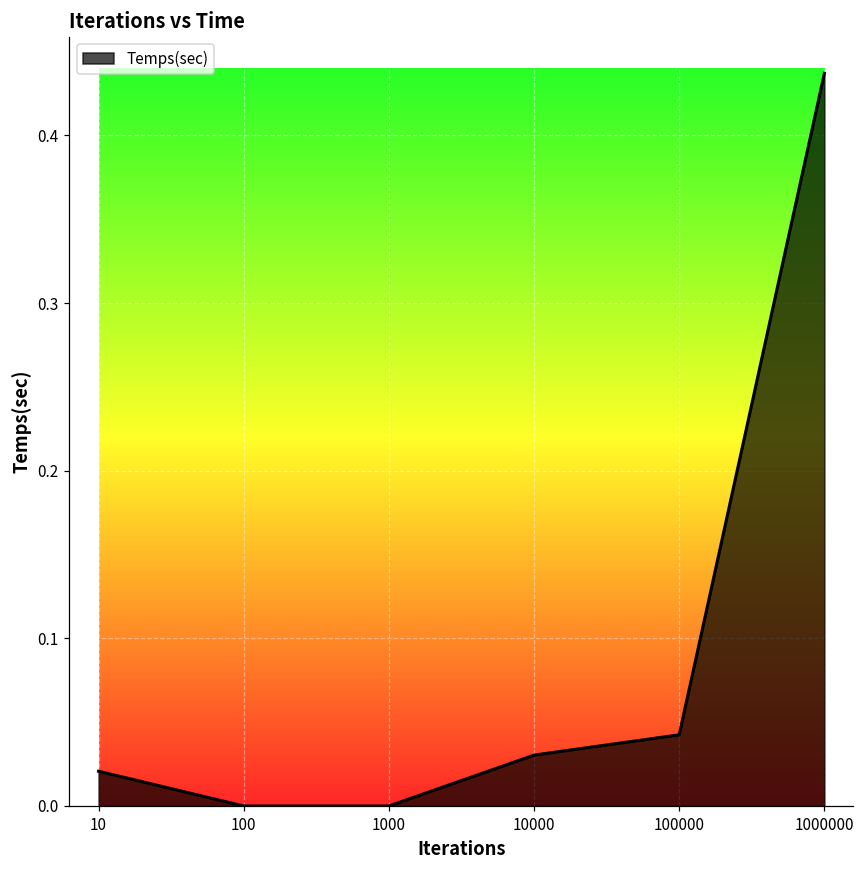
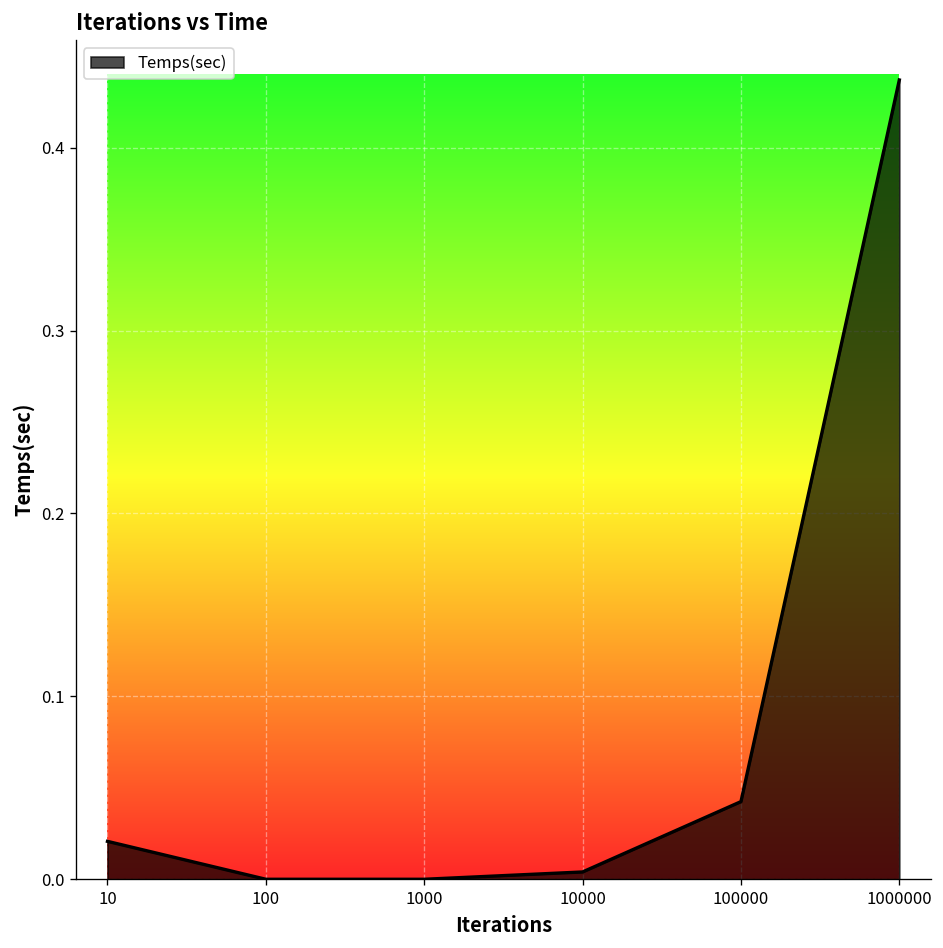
  {
    "10": 0.021,
    "100": 0.000,
    "1000": 0.000,
-   "10000": 0.030,
+   "10000": 0.004,
    "100000": 0.042,
    "1000000": 0.437
  }
